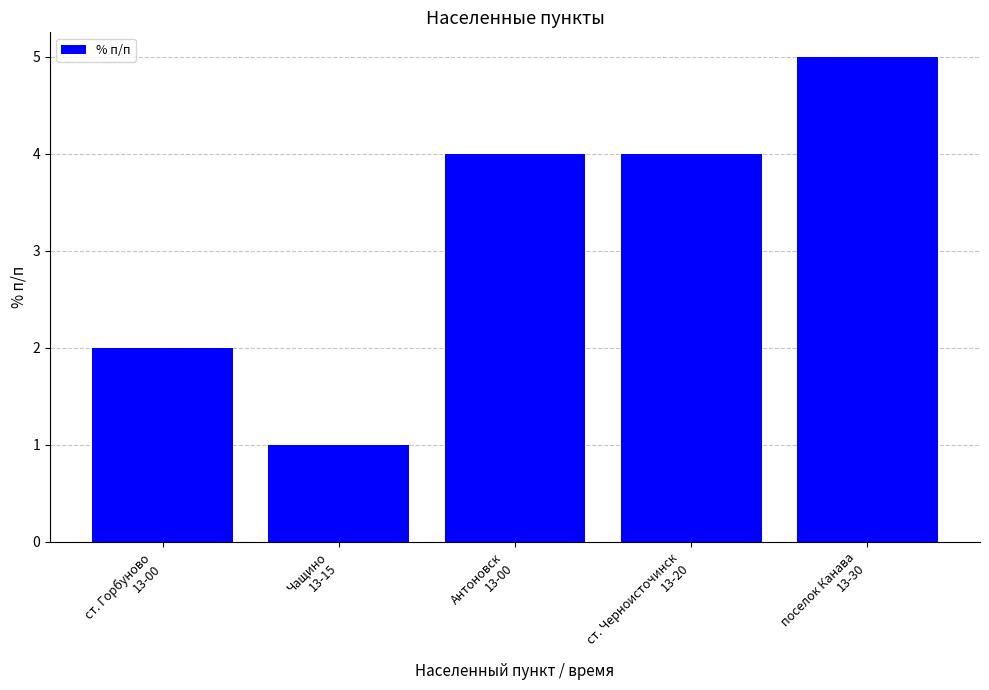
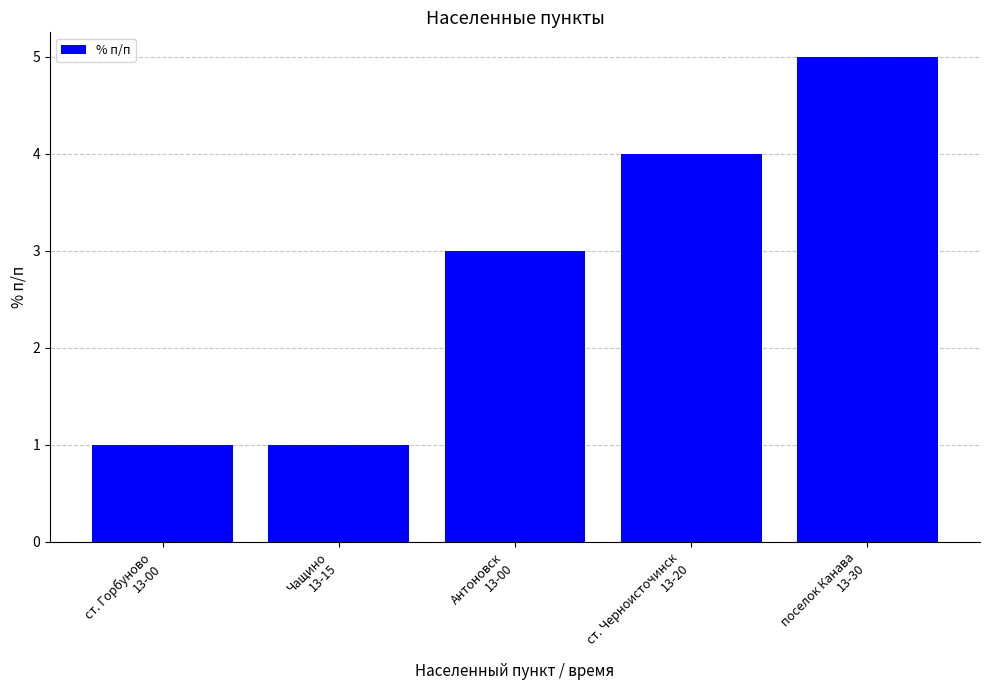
  {
-   "ст. Горбуново 13-00": 2,
+   "ст. Горбуново 13-00": 1,
    "Чащино 13-15": 1,
-   "Антоновск 13-00": 4,
+   "Антоновск 13-00": 3,
    "ст. Черноисточинск 13-20": 4,
    "поселок Канава 13-30": 5
  }
